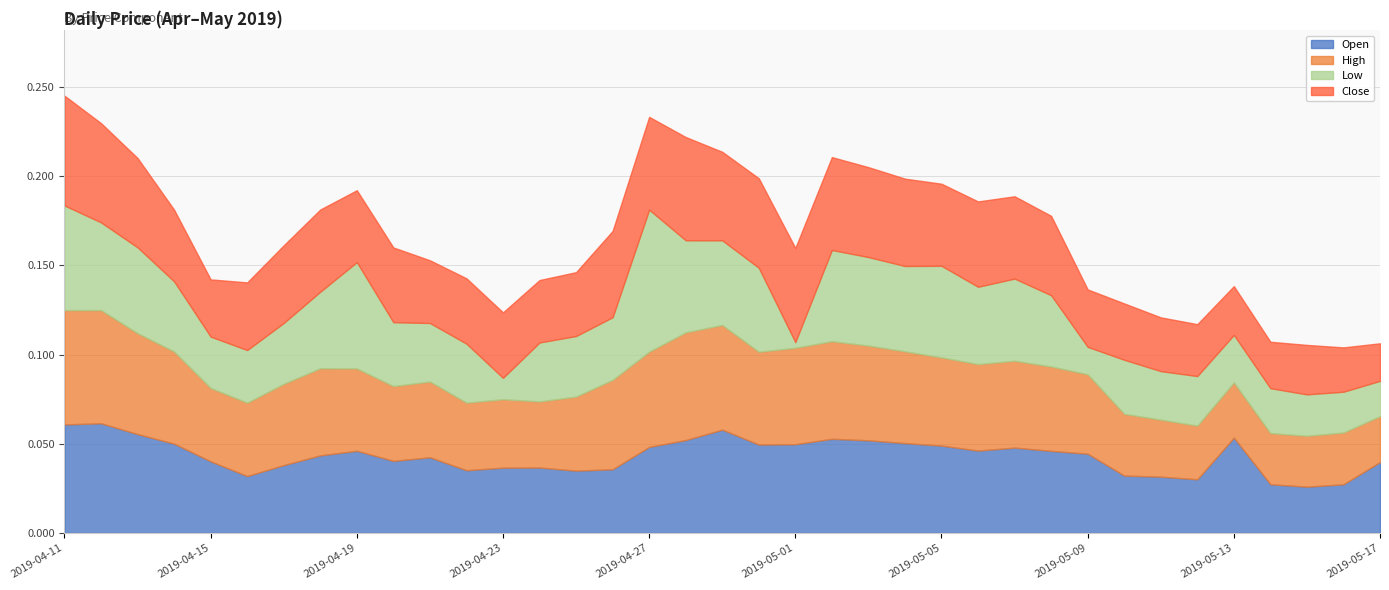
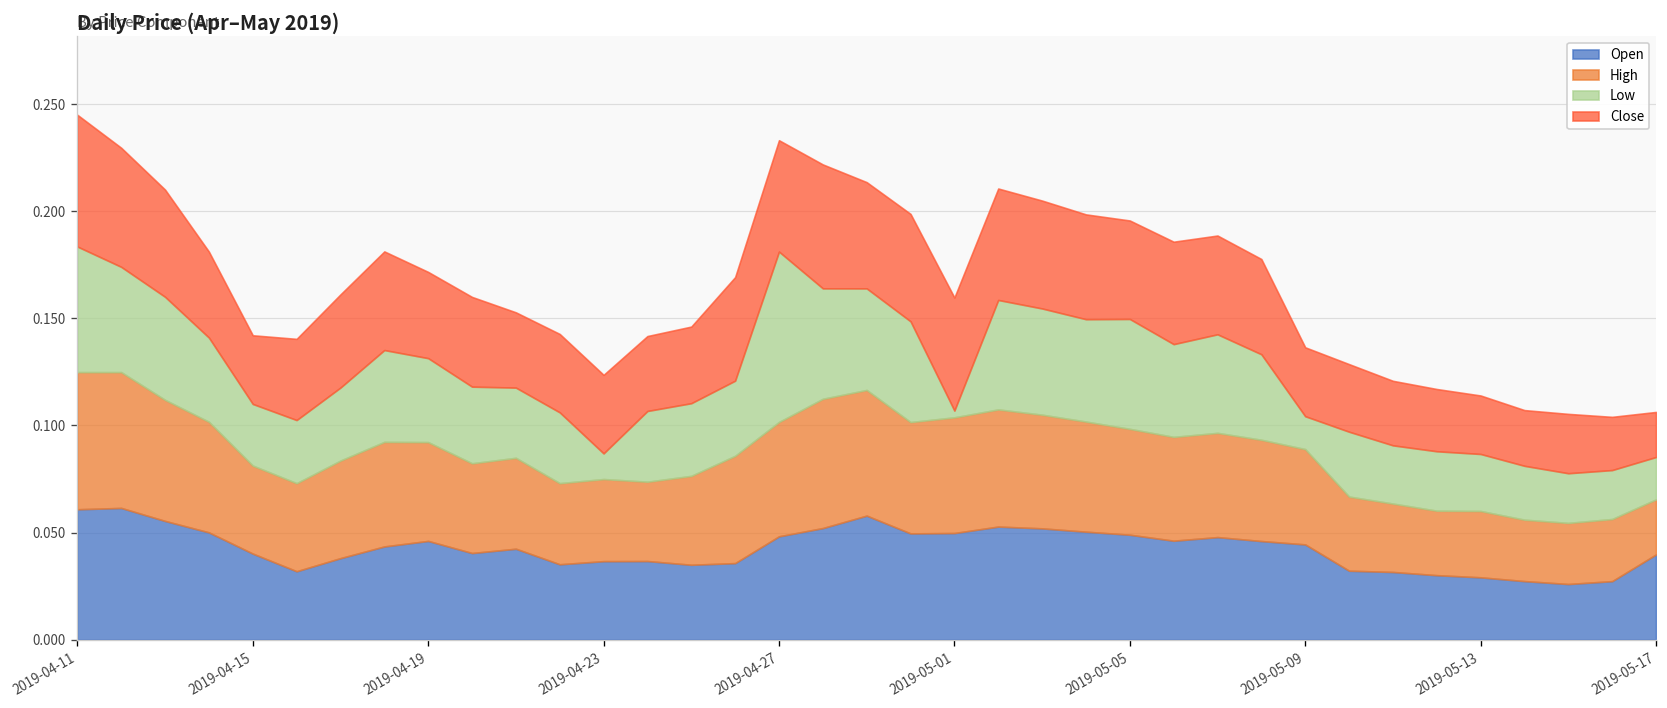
  {
    "Open": {
      "2019-04-11": 0.061,
      "2019-04-15": 0.040,
      "2019-04-19": 0.046,
      "2019-04-23": 0.037,
      "2019-04-27": 0.048,
      "2019-05-01": 0.050,
      "2019-05-05": 0.049,
      "2019-05-09": 0.044,
-     "2019-05-13": 0.053,
+     "2019-05-13": 0.029,
      "2019-05-17": 0.040
    },
    "Low": {
      "2019-04-11": 0.059,
      "2019-04-15": 0.029,
-     "2019-04-19": 0.060,
+     "2019-04-19": 0.039,
      "2019-04-23": 0.012,
      "2019-04-27": 0.080,
      "2019-05-01": 0.003,
      "2019-05-05": 0.051,
      "2019-05-09": 0.015,
      "2019-05-13": 0.027,
      "2019-05-17": 0.020
    }
  }
